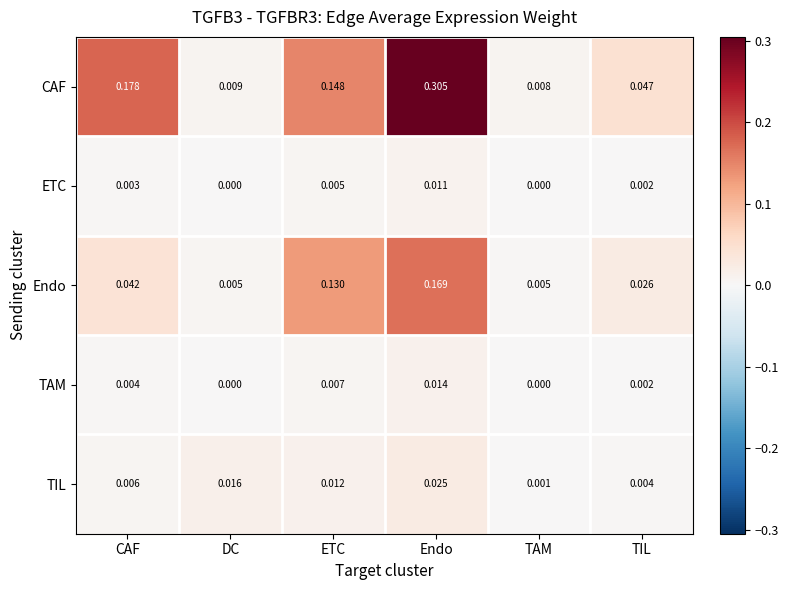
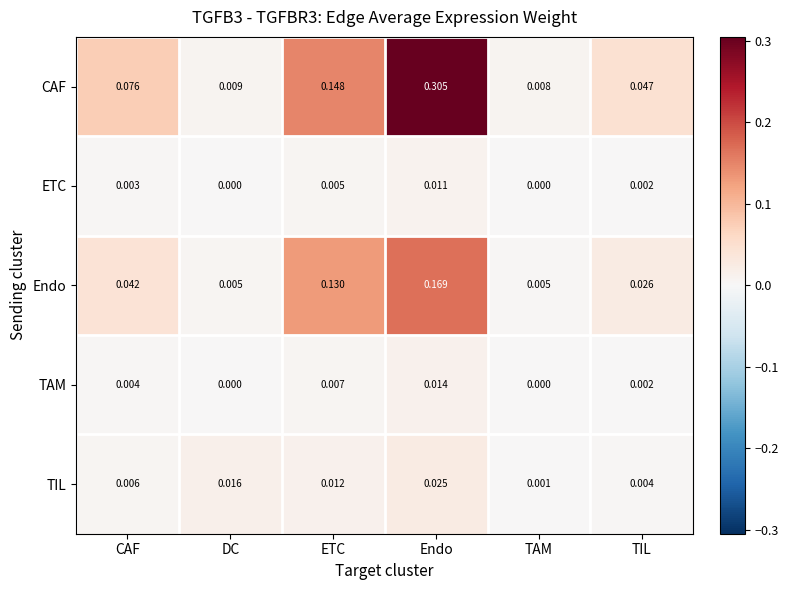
  {
    "CAF": {
-     "CAF": 0.178,
+     "CAF": 0.076,
      "DC": 0.009,
      "ETC": 0.148,
      "Endo": 0.305,
      "TAM": 0.008,
      "TIL": 0.047
    },
    "ETC": {
      "CAF": 0.003,
      "DC": 0.000,
      "ETC": 0.005,
      "Endo": 0.011,
      "TAM": 0.000,
      "TIL": 0.002
    },
    "Endo": {
      "CAF": 0.042,
      "DC": 0.005,
      "ETC": 0.130,
      "Endo": 0.169,
      "TAM": 0.005,
      "TIL": 0.026
    },
    "TAM": {
      "CAF": 0.004,
      "DC": 0.000,
      "ETC": 0.007,
      "Endo": 0.014,
      "TAM": 0.000,
      "TIL": 0.002
    },
    "TIL": {
      "CAF": 0.006,
      "DC": 0.016,
      "ETC": 0.012,
      "Endo": 0.025,
      "TAM": 0.001,
      "TIL": 0.004
    }
  }
